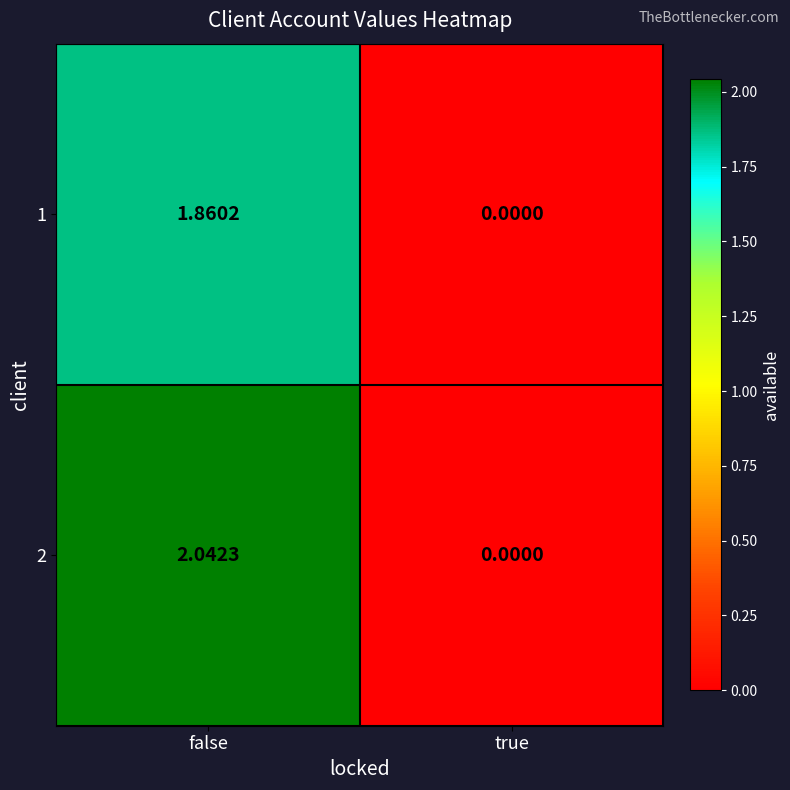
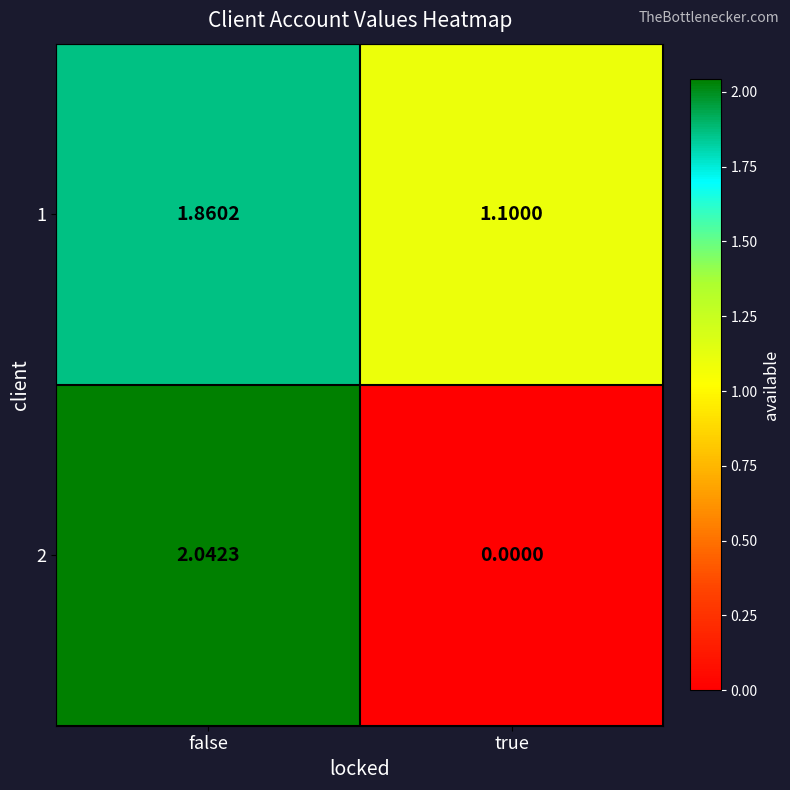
  {
    "1": {
      "false": 1.8602,
-     "true": 0.0000
+     "true": 1.1000
    },
    "2": {
      "false": 2.0423,
      "true": 0.0000
    }
  }
